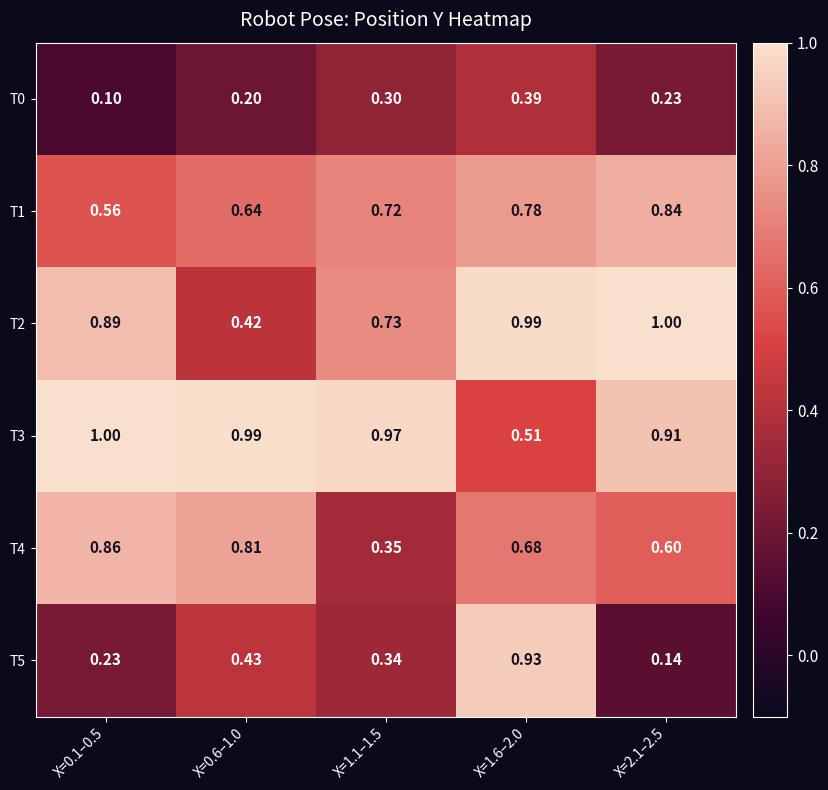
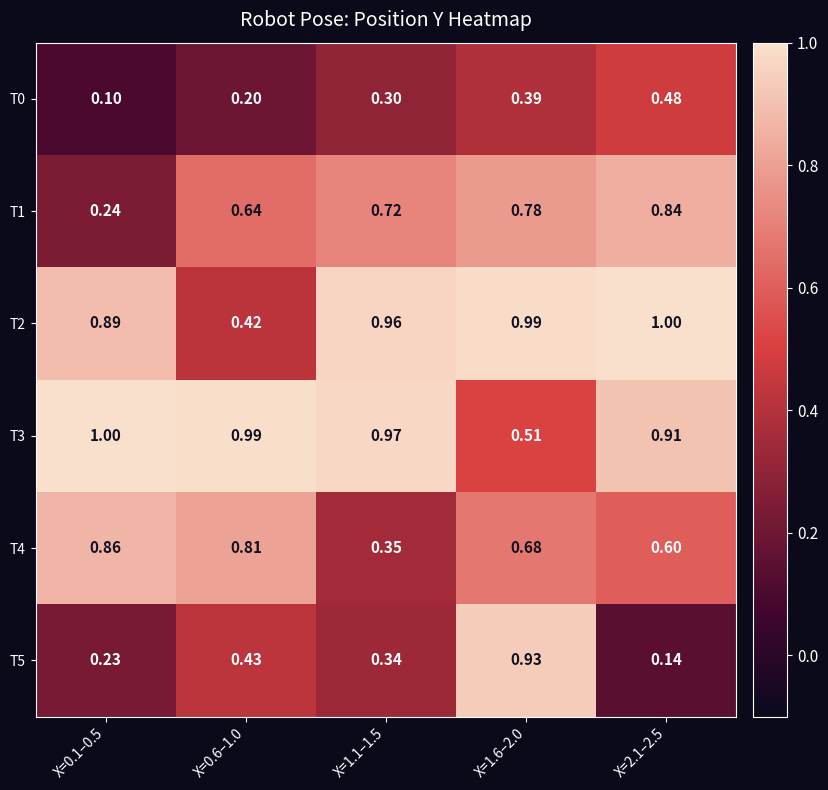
  {
    "T0": {
      "X=0.1–0.5": 0.10,
      "X=0.6–1.0": 0.20,
      "X=1.1–1.5": 0.30,
      "X=1.6–2.0": 0.39,
-     "X=2.1–2.5": 0.23
+     "X=2.1–2.5": 0.48
    },
    "T1": {
-     "X=0.1–0.5": 0.56,
+     "X=0.1–0.5": 0.24,
      "X=0.6–1.0": 0.64,
      "X=1.1–1.5": 0.72,
      "X=1.6–2.0": 0.78,
      "X=2.1–2.5": 0.84
    },
    "T2": {
      "X=0.1–0.5": 0.89,
      "X=0.6–1.0": 0.42,
-     "X=1.1–1.5": 0.73,
+     "X=1.1–1.5": 0.96,
      "X=1.6–2.0": 0.99,
      "X=2.1–2.5": 1.00
    },
    "T3": {
      "X=0.1–0.5": 1.00,
      "X=0.6–1.0": 0.99,
      "X=1.1–1.5": 0.97,
      "X=1.6–2.0": 0.51,
      "X=2.1–2.5": 0.91
    },
    "T4": {
      "X=0.1–0.5": 0.86,
      "X=0.6–1.0": 0.81,
      "X=1.1–1.5": 0.35,
      "X=1.6–2.0": 0.68,
      "X=2.1–2.5": 0.60
    },
    "T5": {
      "X=0.1–0.5": 0.23,
      "X=0.6–1.0": 0.43,
      "X=1.1–1.5": 0.34,
      "X=1.6–2.0": 0.93,
      "X=2.1–2.5": 0.14
    }
  }
